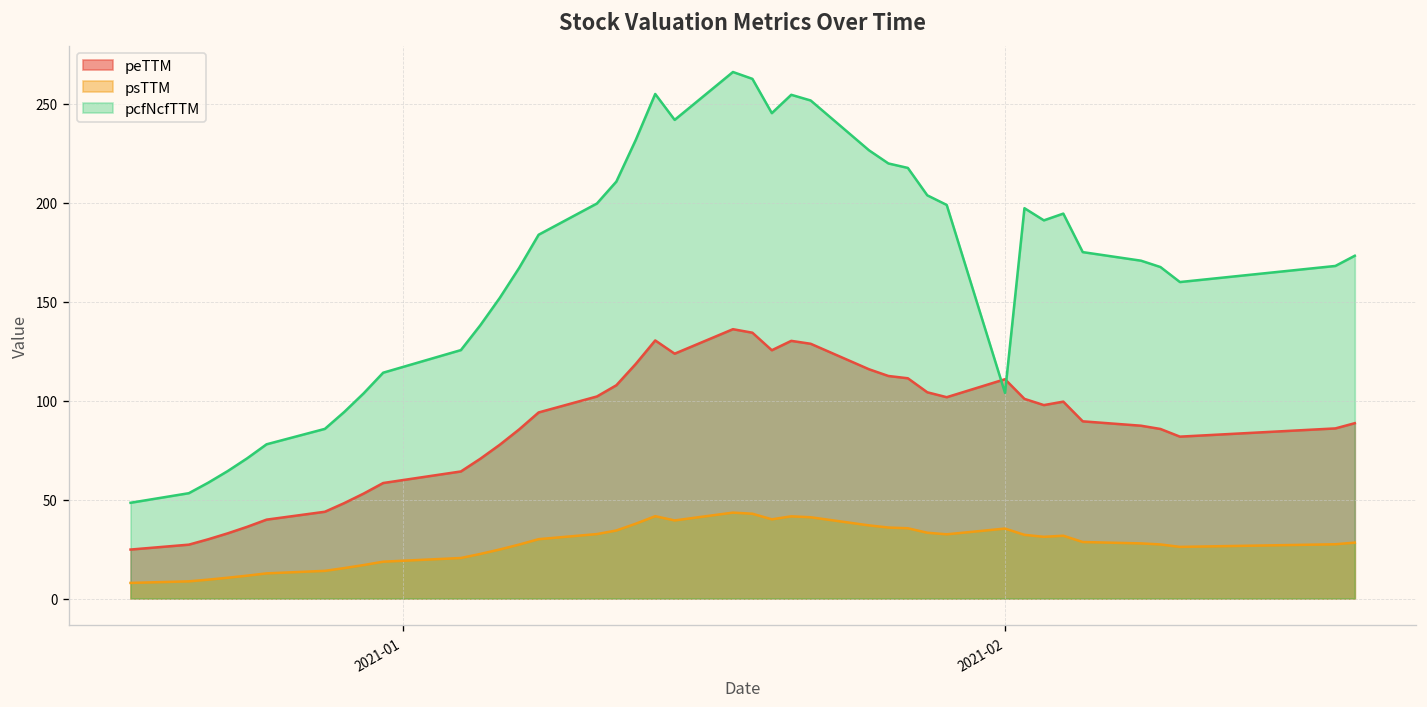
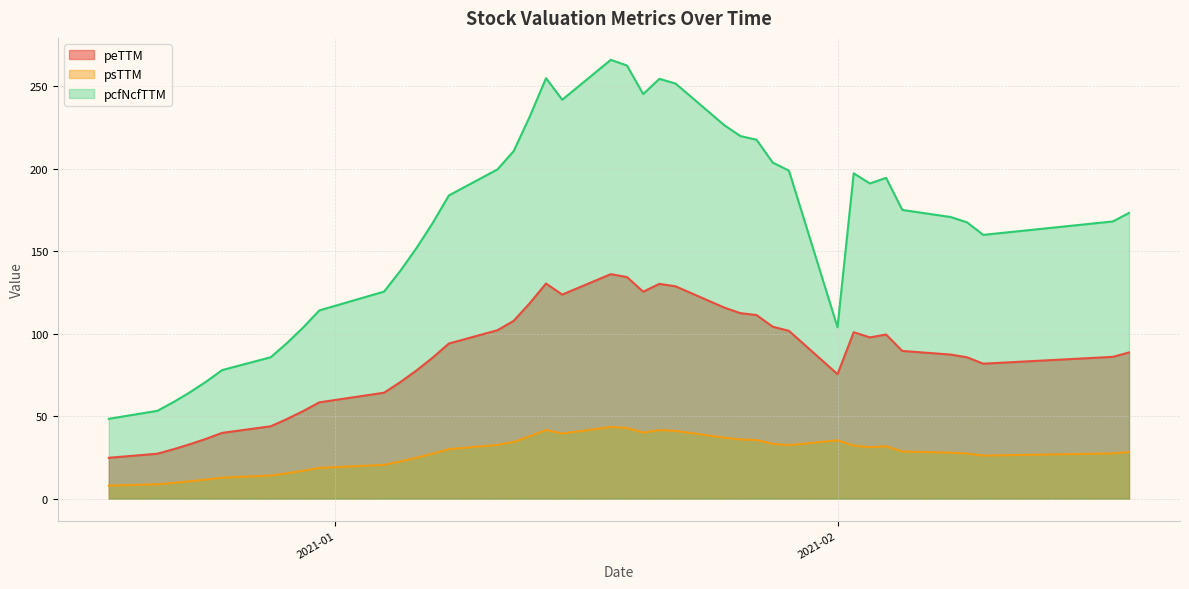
  {
    "peTTM": {
-     "2021-02": 111
+     "2021-02": 75
    },
    "psTTM": {
      "2021-02": 35
    },
    "pcfNcfTTM": {
      "2021-02": 104
    }
  }
